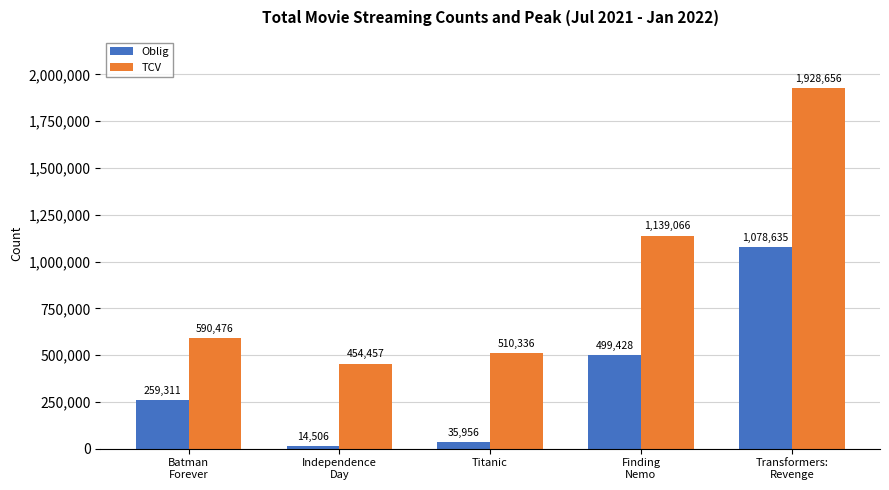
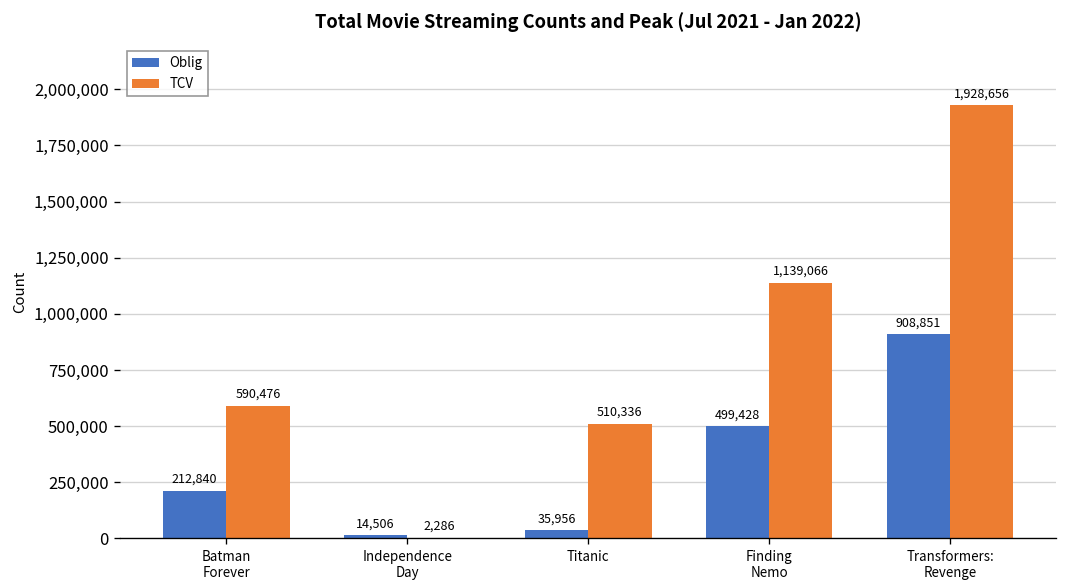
  {
    "Oblig": {
-     "Batman Forever": "259,311",
+     "Batman Forever": "212,840",
      "Independence Day": "14,506",
      "Titanic": "35,956",
      "Finding Nemo": "499,428",
-     "Transformers: Revenge": "1,078,635"
+     "Transformers: Revenge": "908,851"
    },
    "TCV": {
      "Batman Forever": "590,476",
-     "Independence Day": "454,457",
+     "Independence Day": "2,286",
      "Titanic": "510,336",
      "Finding Nemo": "1,139,066",
      "Transformers: Revenge": "1,928,656"
    }
  }
